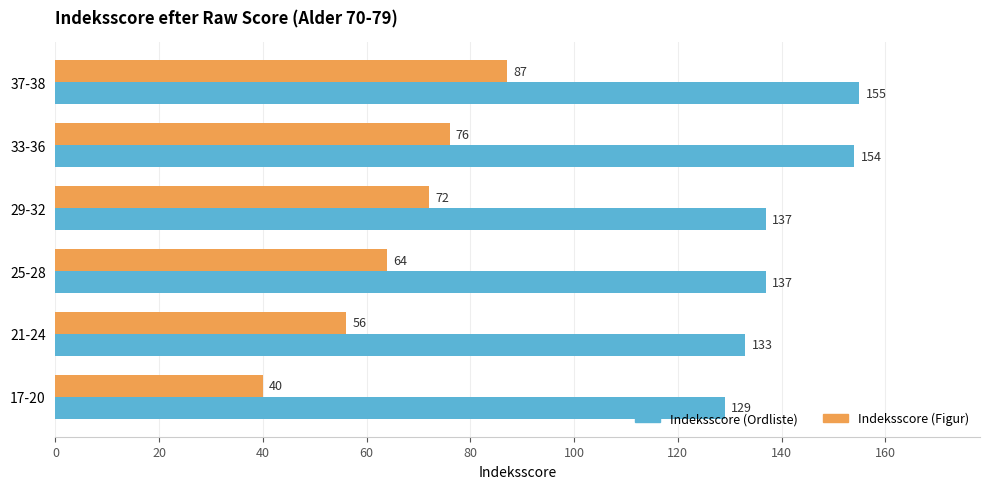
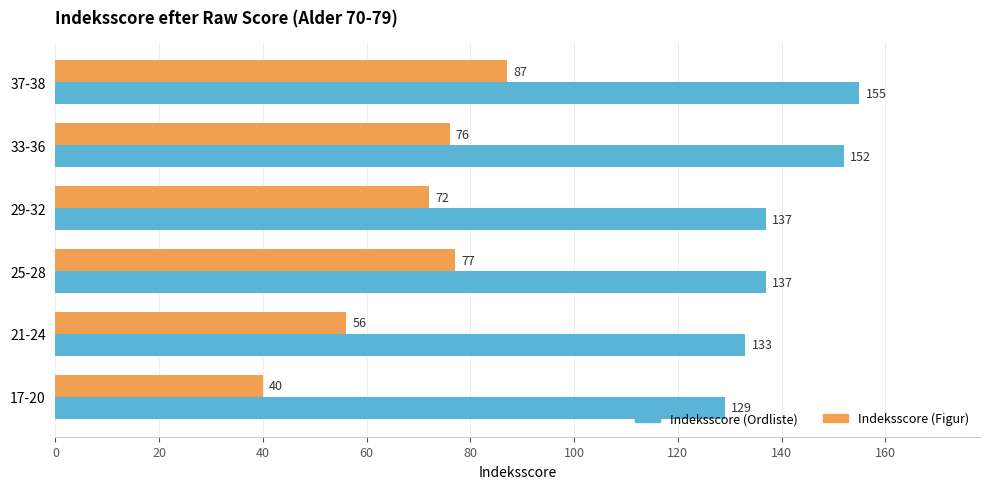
  {
    "Indeksscore (Ordliste)": {
      "37-38": 155,
-     "33-36": 154,
+     "33-36": 152,
      "29-32": 137,
      "25-28": 137,
      "21-24": 133,
      "17-20": 129
    },
    "Indeksscore (Figur)": {
      "37-38": 87,
      "33-36": 76,
      "29-32": 72,
-     "25-28": 64,
+     "25-28": 77,
      "21-24": 56,
      "17-20": 40
    }
  }
